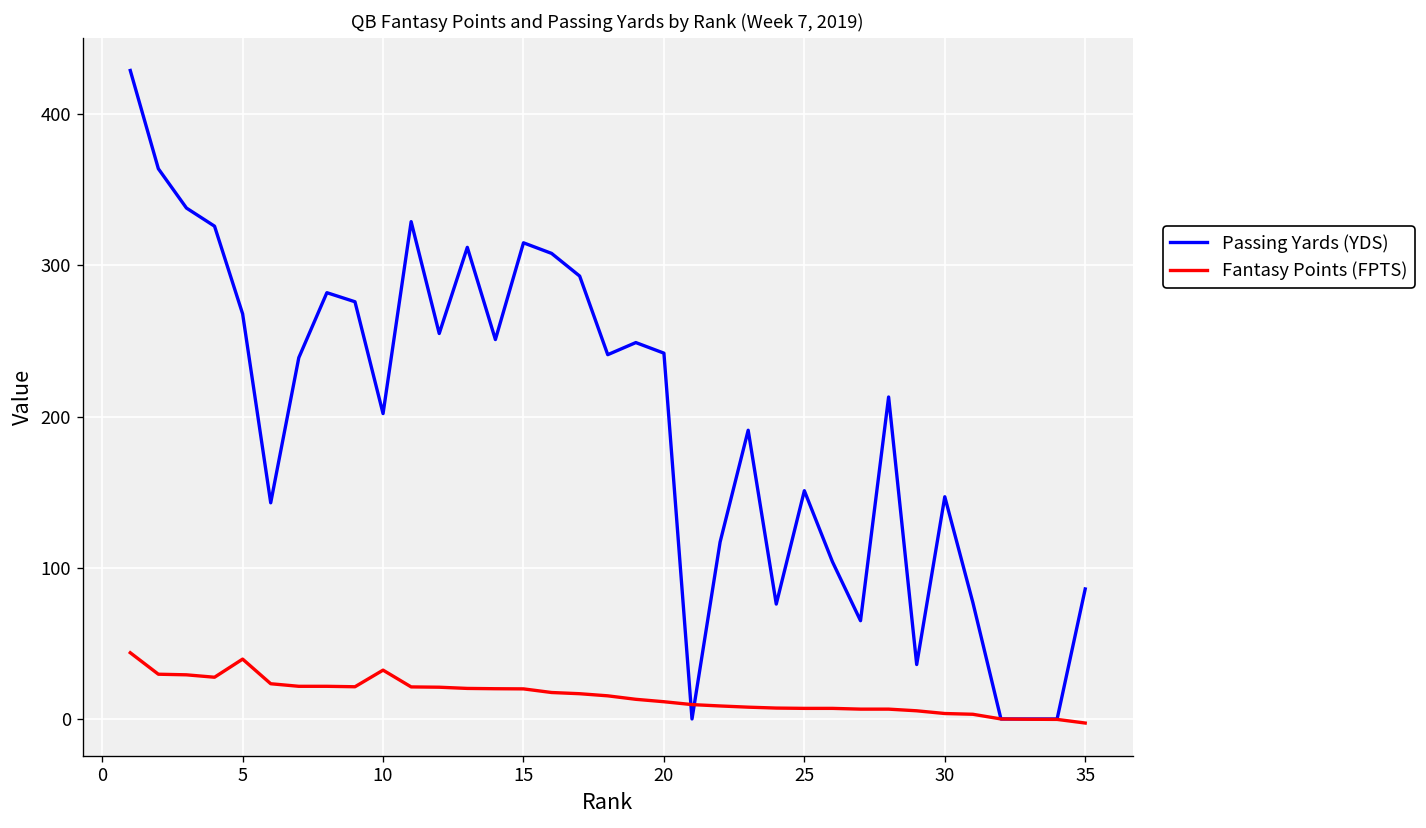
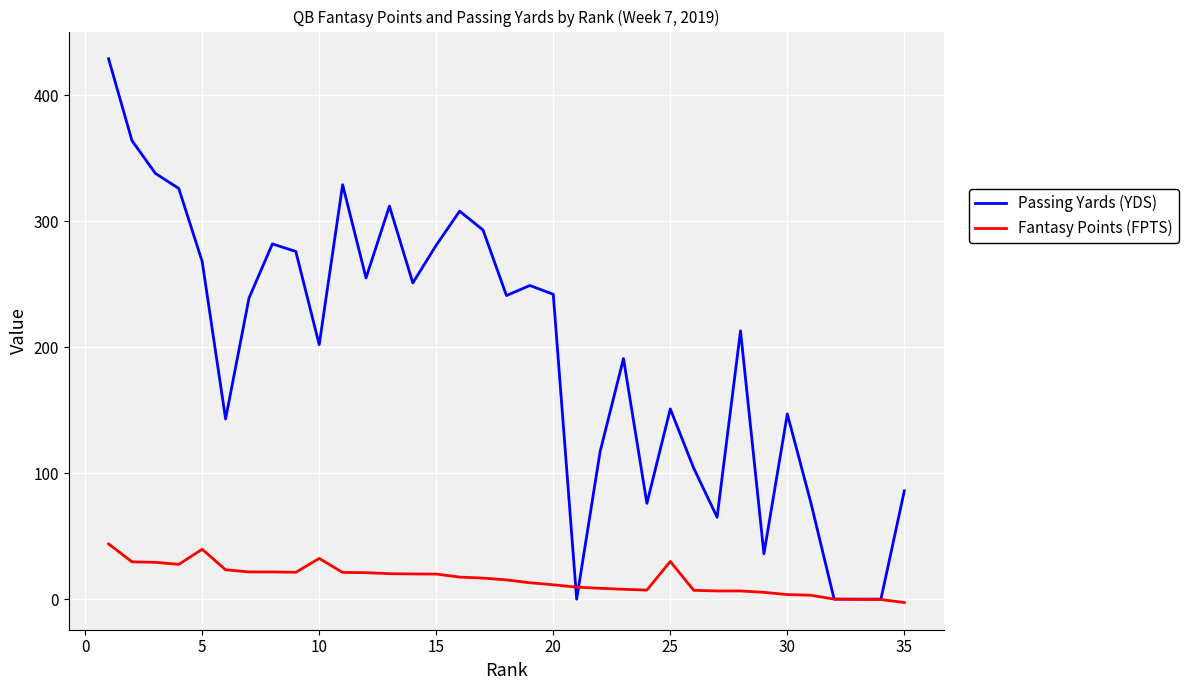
  {
    "Passing Yards (YDS)": {
      "5": 268,
      "10": 202,
-     "15": 315,
+     "15": 281,
      "20": 242,
      "25": 151,
      "30": 147,
      "35": 86
    },
    "Fantasy Points (FPTS)": {
      "5": 40,
      "10": 32,
      "15": 20,
      "20": 11,
-     "25": 7,
+     "25": 30,
      "30": 4,
      "35": -3
    }
  }
